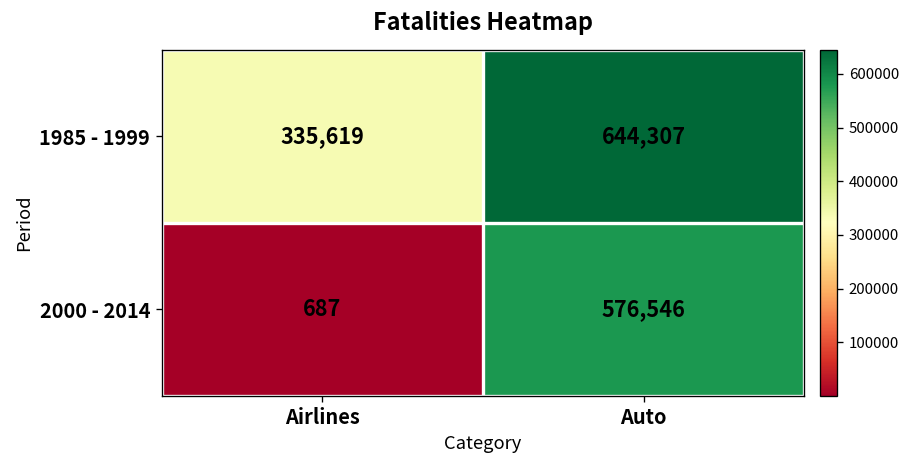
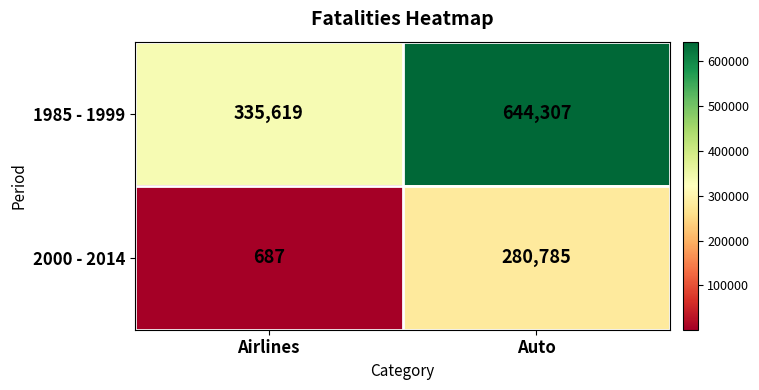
  {
    "1985 - 1999": {
      "Airlines": "335,619",
      "Auto": "644,307"
    },
    "2000 - 2014": {
      "Airlines": "687",
-     "Auto": "576,546"
+     "Auto": "280,785"
    }
  }
